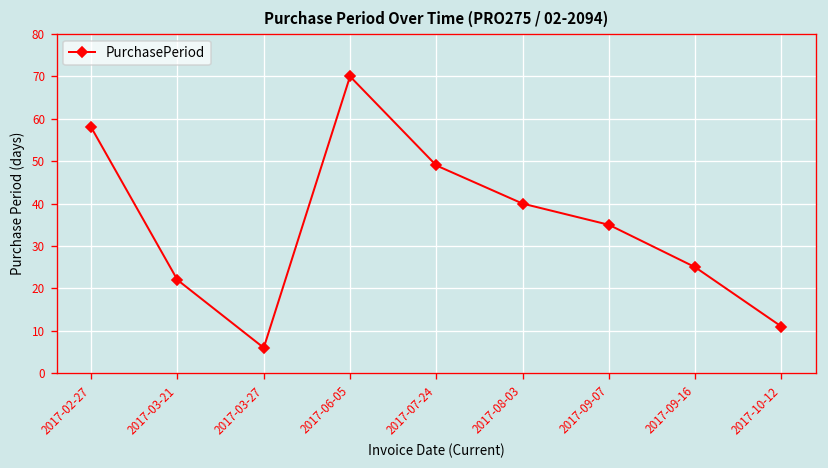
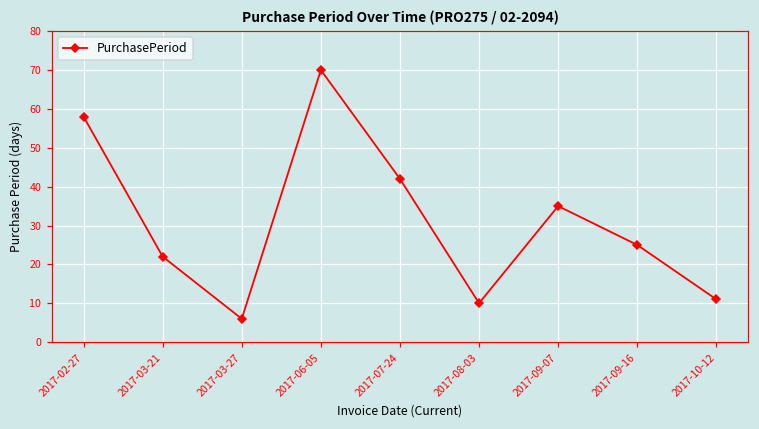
  {
    "2017-02-27": 58,
    "2017-03-21": 22,
    "2017-03-27": 6,
    "2017-06-05": 70,
-   "2017-07-24": 49,
-   "2017-08-03": 40,
+   "2017-07-24": 42,
+   "2017-08-03": 10,
    "2017-09-07": 35,
    "2017-09-16": 25,
    "2017-10-12": 11
  }
